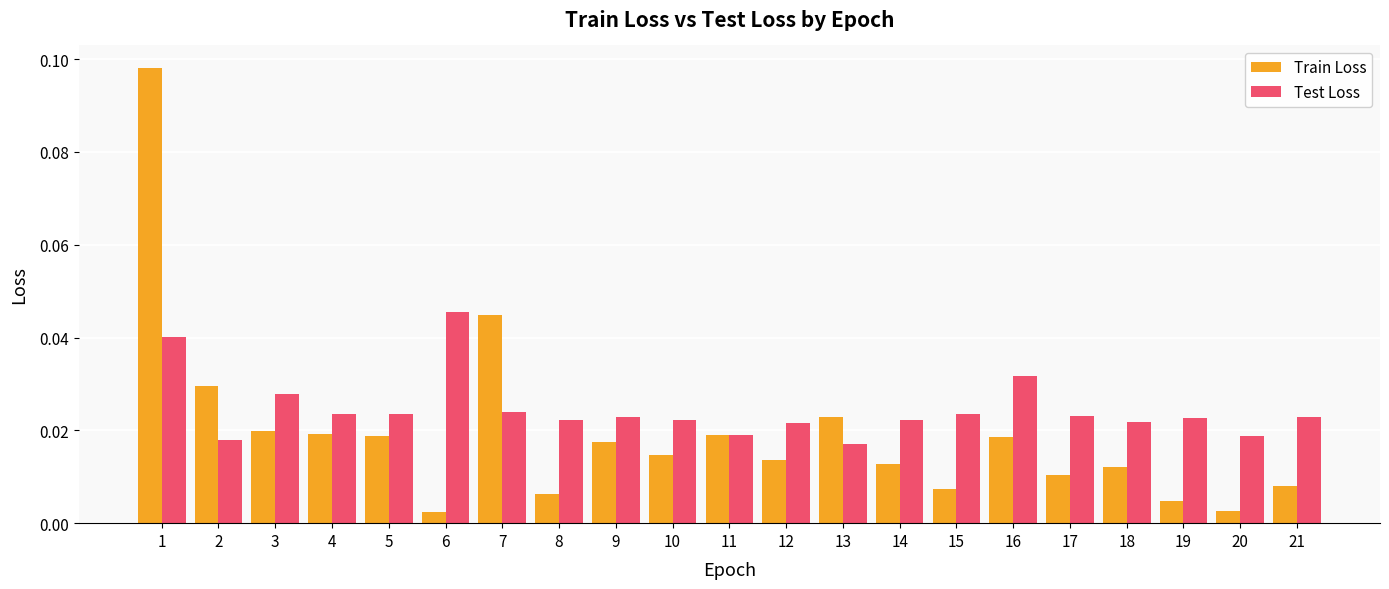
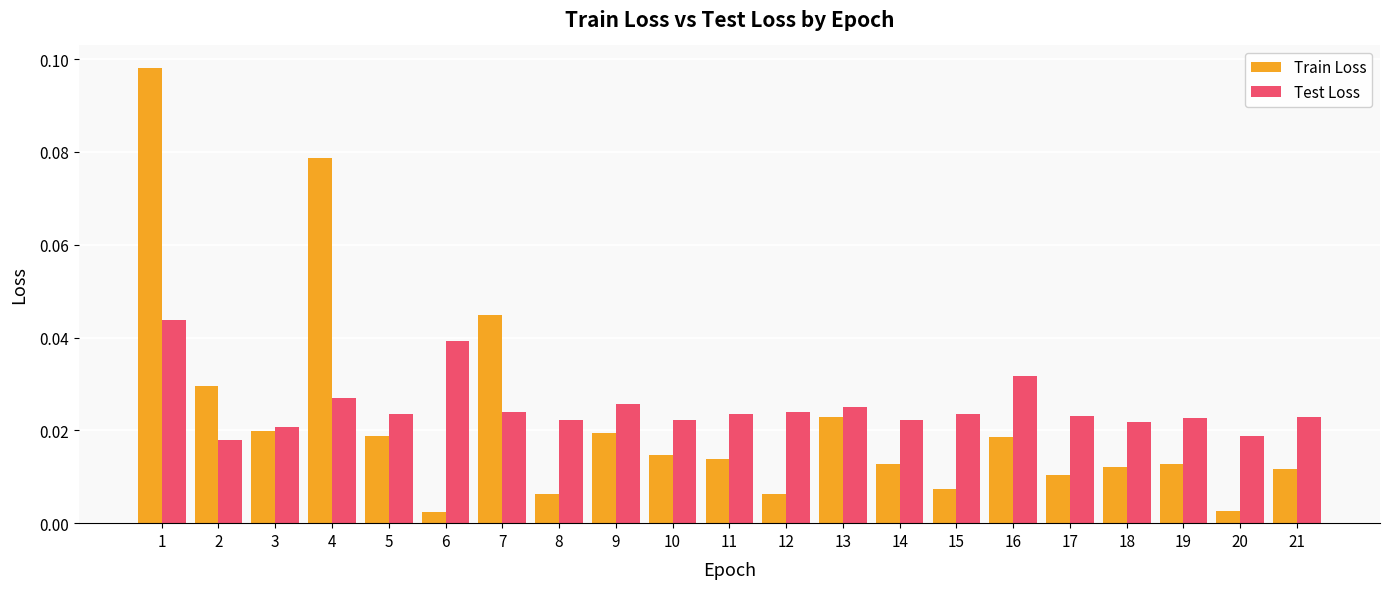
  {
    "Train Loss": {
      "1": 0.098,
      "2": 0.030,
      "3": 0.020,
-     "4": 0.019,
+     "4": 0.079,
      "5": 0.019,
      "6": 0.002,
      "7": 0.045,
      "8": 0.006,
-     "9": 0.018,
+     "9": 0.019,
      "10": 0.015,
-     "11": 0.019,
-     "12": 0.014,
+     "11": 0.014,
+     "12": 0.006,
      "13": 0.023,
      "14": 0.013,
      "15": 0.007,
      "16": 0.019,
      "17": 0.010,
      "18": 0.012,
-     "19": 0.005,
+     "19": 0.013,
      "20": 0.003,
-     "21": 0.008
+     "21": 0.012
    },
    "Test Loss": {
-     "1": 0.040,
+     "1": 0.044,
      "2": 0.018,
-     "3": 0.028,
-     "4": 0.024,
+     "3": 0.021,
+     "4": 0.027,
      "5": 0.023,
-     "6": 0.046,
+     "6": 0.039,
      "7": 0.024,
      "8": 0.022,
-     "9": 0.023,
+     "9": 0.026,
      "10": 0.022,
-     "11": 0.019,
-     "12": 0.022,
-     "13": 0.017,
+     "11": 0.024,
+     "12": 0.024,
+     "13": 0.025,
      "14": 0.022,
      "15": 0.024,
      "16": 0.032,
      "17": 0.023,
      "18": 0.022,
      "19": 0.023,
      "20": 0.019,
      "21": 0.023
    }
  }
